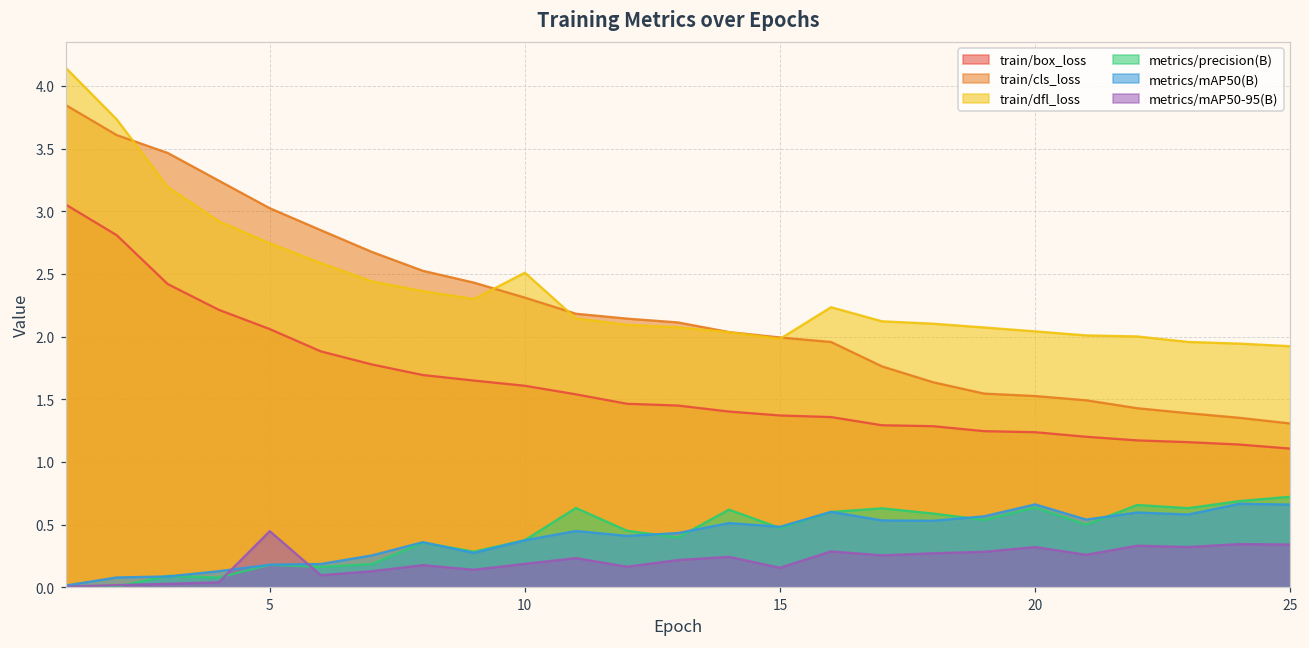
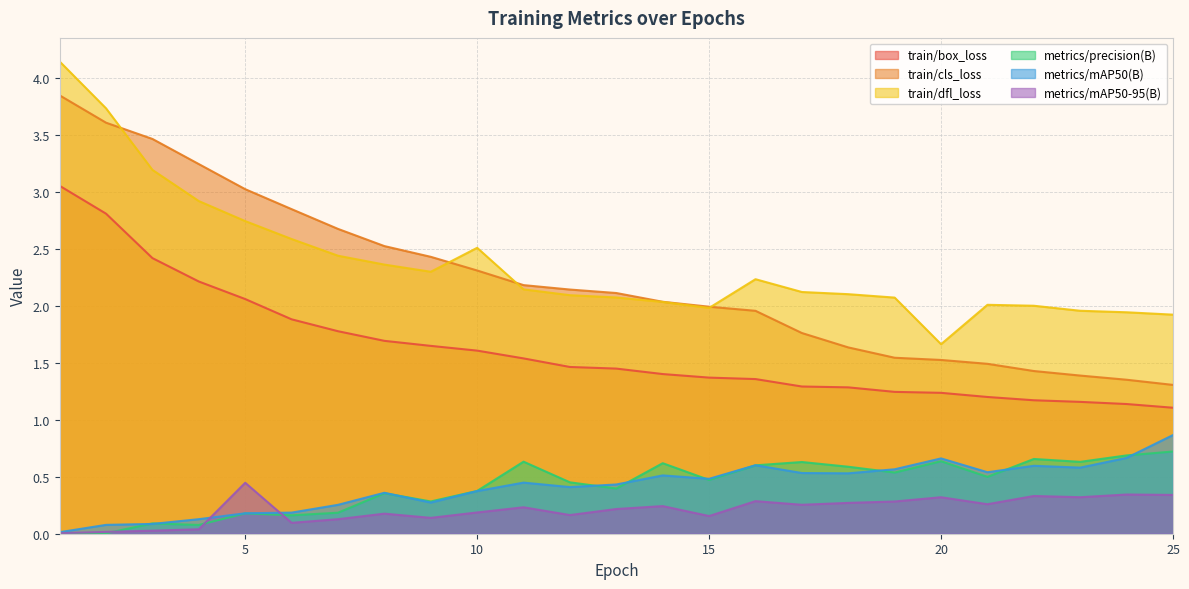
  {
    "train/dfl_loss": {
      "5": 2.74,
      "10": 2.51,
-     "20": 2.04,
+     "20": 1.66,
      "25": 1.92
    },
    "metrics/precision(B)": {
      "20": 0.64,
      "25": 0.72
    },
    "metrics/mAP50(B)": {
      "20": 0.66,
-     "25": 0.66
+     "25": 0.87
    },
    "metrics/mAP50-95(B)": {
      "5": 0.45,
      "10": 0.19,
      "15": 0.16,
      "20": 0.32,
      "25": 0.34
    }
  }
